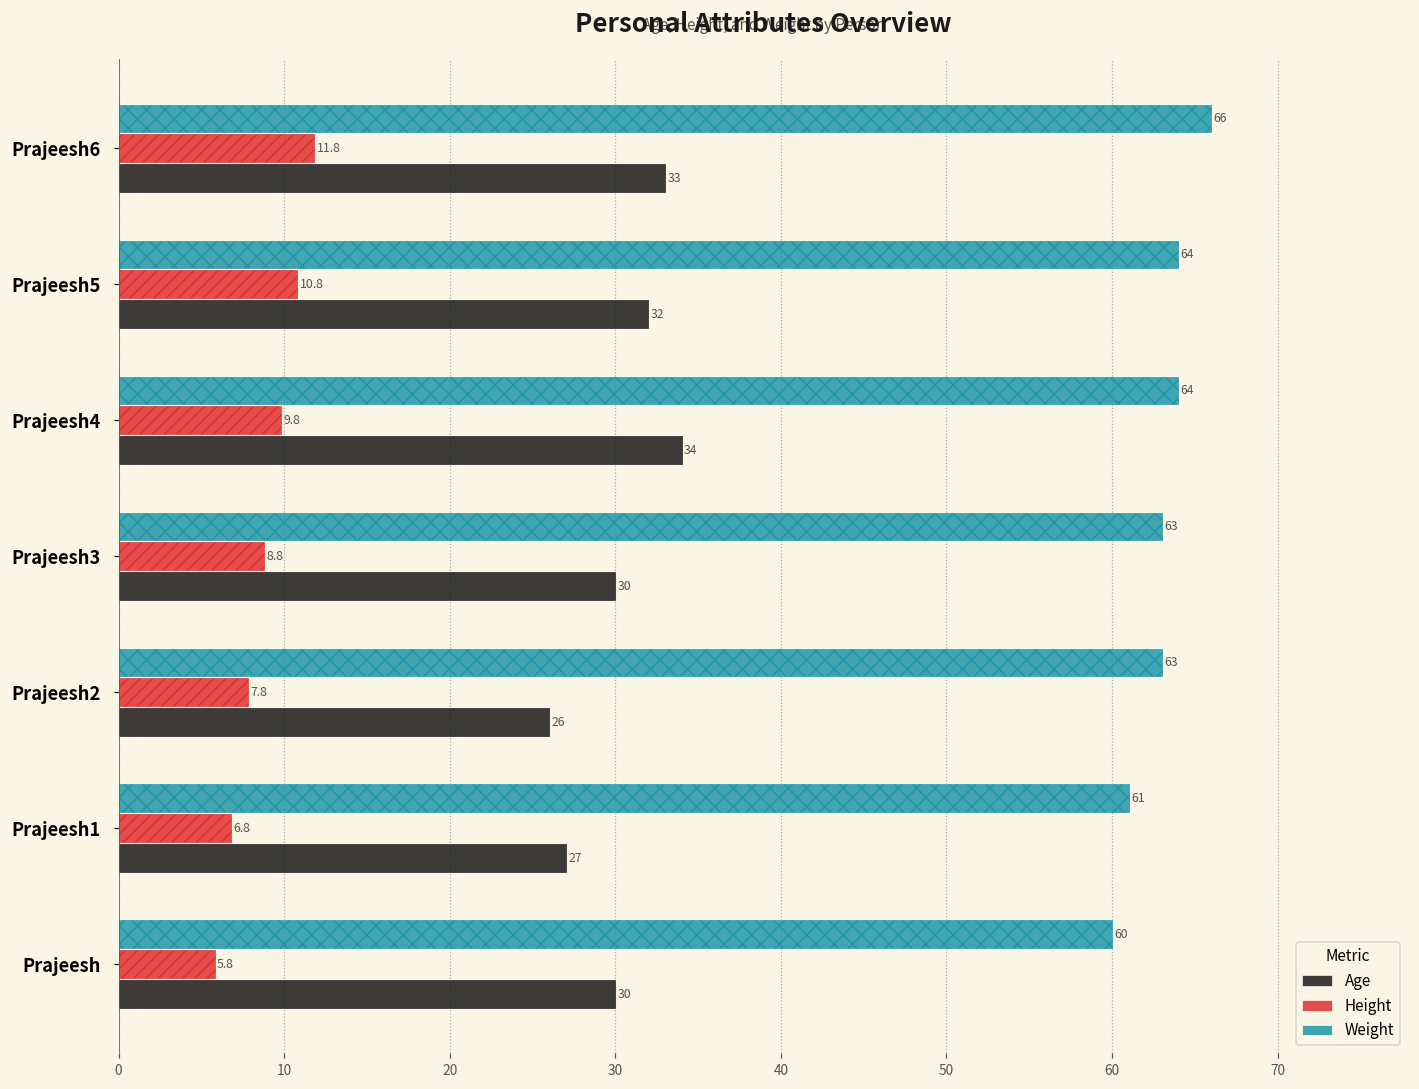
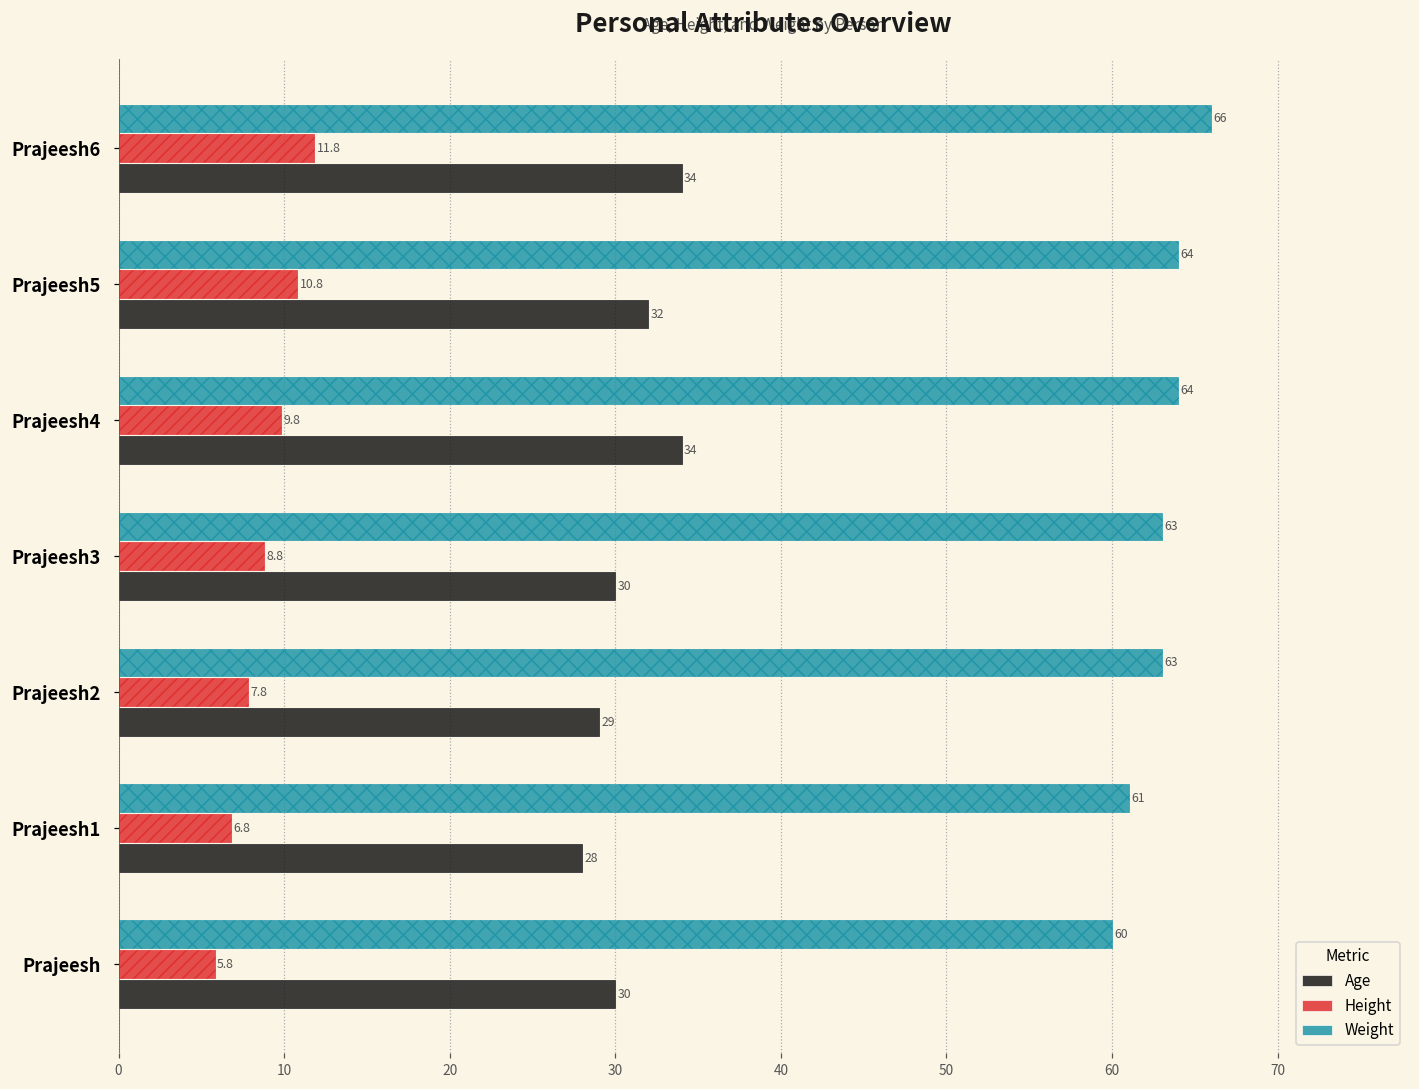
  {
    "Age": {
-     "Prajeesh6": 33,
+     "Prajeesh6": 34,
      "Prajeesh5": 32,
      "Prajeesh4": 34,
      "Prajeesh3": 30,
-     "Prajeesh2": 26,
-     "Prajeesh1": 27,
+     "Prajeesh2": 29,
+     "Prajeesh1": 28,
      "Prajeesh": 30
    },
    "Height": {
      "Prajeesh6": 11.8,
      "Prajeesh5": 10.8,
      "Prajeesh4": 9.8,
      "Prajeesh3": 8.8,
      "Prajeesh2": 7.8,
      "Prajeesh1": 6.8,
      "Prajeesh": 5.8
    },
    "Weight": {
      "Prajeesh6": 66,
      "Prajeesh5": 64,
      "Prajeesh4": 64,
      "Prajeesh3": 63,
      "Prajeesh2": 63,
      "Prajeesh1": 61,
      "Prajeesh": 60
    }
  }
